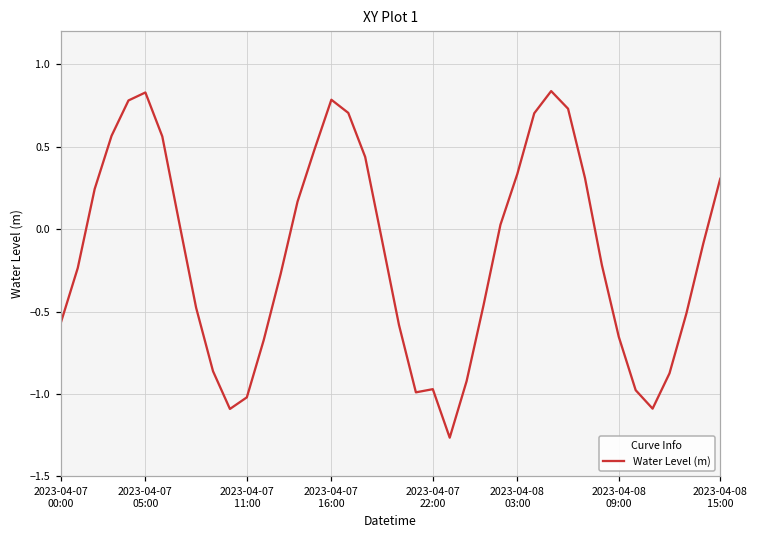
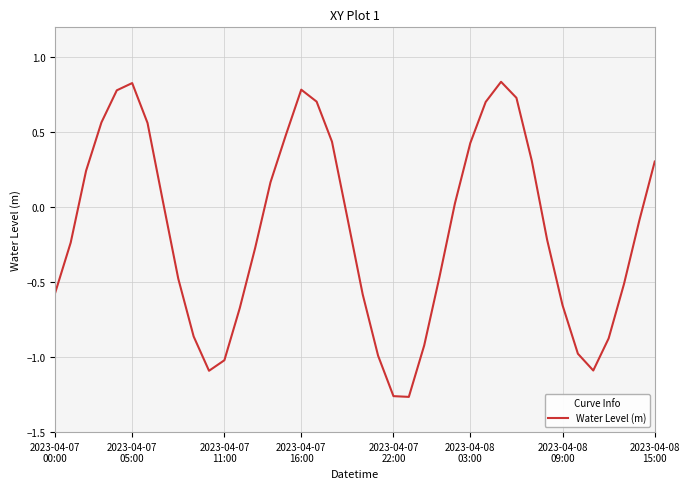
  {
    "2023-04-07 00:00": -0.57,
    "2023-04-07 05:00": 0.83,
    "2023-04-07 11:00": -1.02,
    "2023-04-07 16:00": 0.78,
-   "2023-04-07 22:00": -0.97,
-   "2023-04-08 03:00": 0.33,
+   "2023-04-07 22:00": -1.26,
+   "2023-04-08 03:00": 0.43,
    "2023-04-08 09:00": -0.65,
    "2023-04-08 15:00": 0.30
  }
